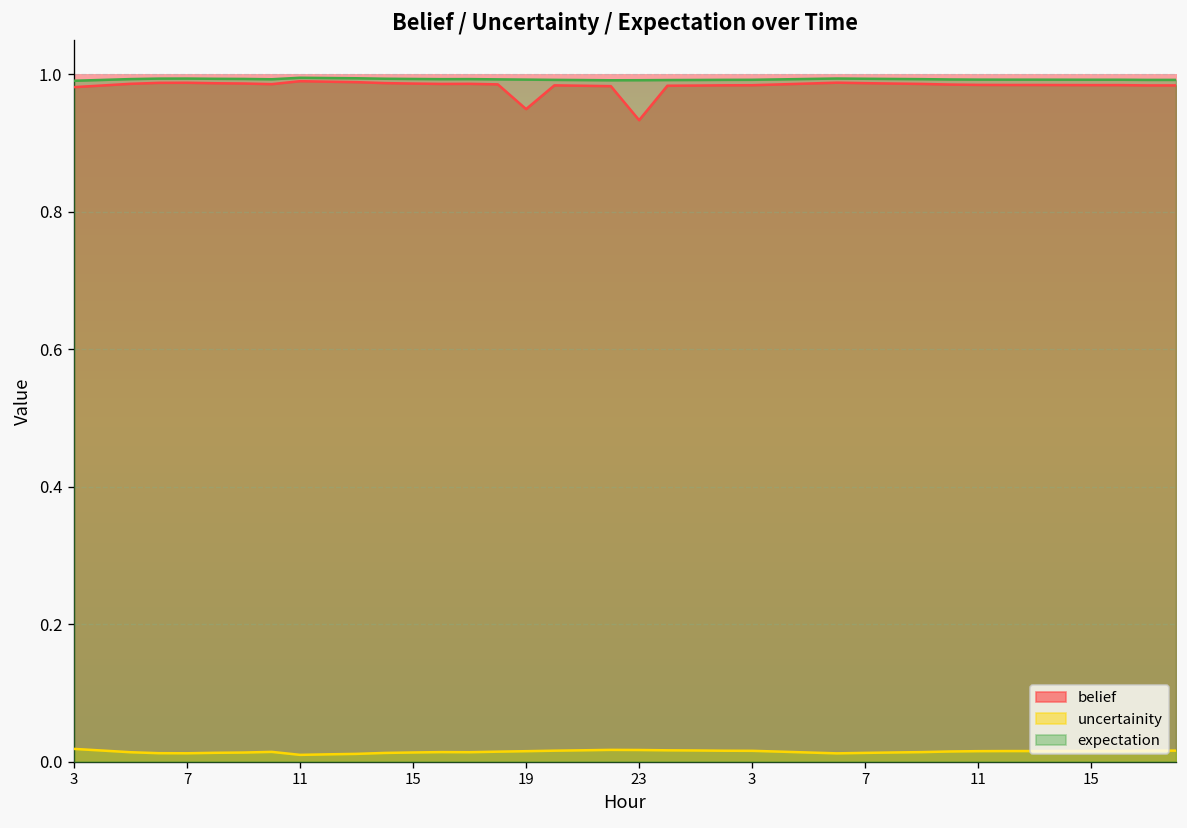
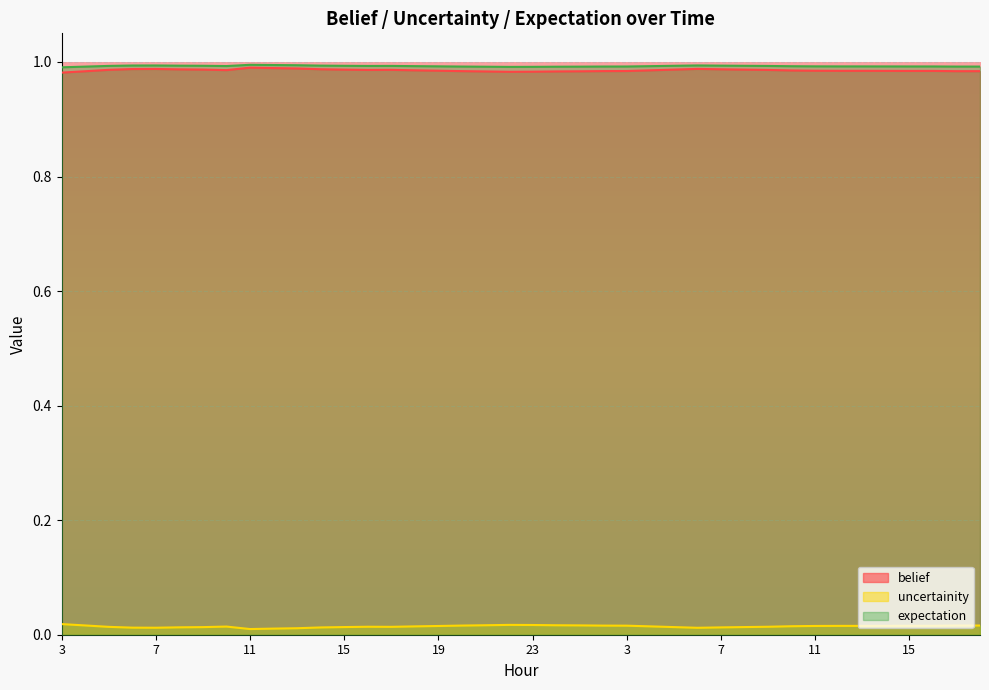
  {
    "belief": {
-     "19": 0.95,
-     "23": 0.93
+     "19": 0.98,
+     "23": 0.98
    },
    "uncertainity": {
      "19": 0.02,
      "23": 0.02
    },
    "expectation": {
      "19": 0.99,
      "23": 0.99
    }
  }
